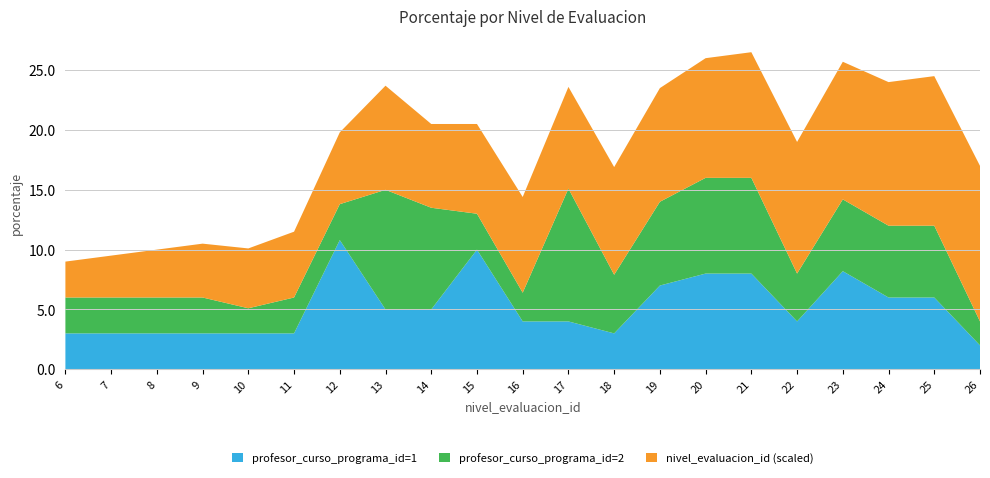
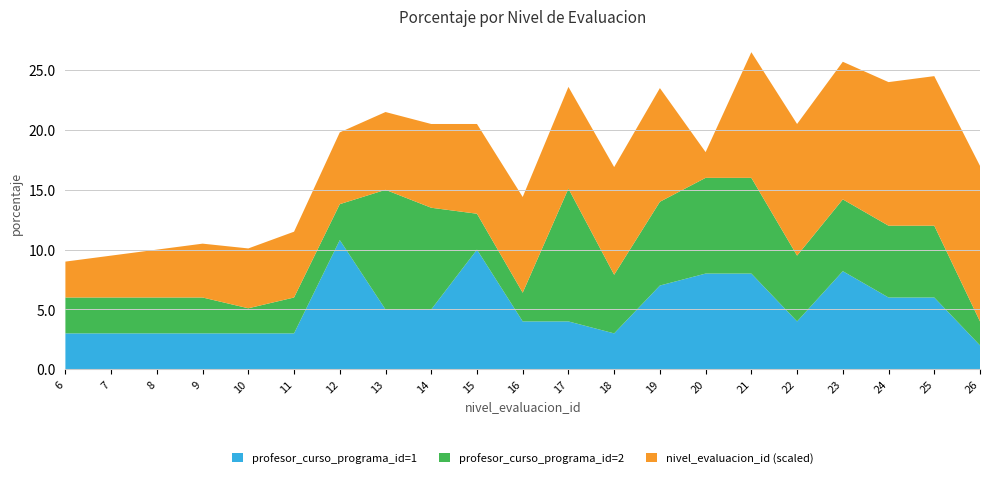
  {
    "profesor_curso_programa_id=1": {
      "6": 3.0,
      "7": 3.0,
      "8": 3.0,
      "9": 3.0,
      "10": 3.0,
      "11": 3.0,
      "12": 10.8,
      "13": 5.0,
      "14": 5.0,
      "15": 10.0,
      "16": 4.0,
      "17": 4.0,
      "18": 3.0,
      "19": 7.0,
      "20": 8.0,
      "21": 8.0,
      "22": 4.0,
      "23": 8.2,
      "24": 6.0,
      "25": 6.0,
      "26": 2.0
    },
    "profesor_curso_programa_id=2": {
      "6": 3.0,
      "7": 3.0,
      "8": 3.0,
      "9": 3.0,
      "10": 2.1,
      "11": 3.0,
      "12": 3.0,
      "13": 10.0,
      "14": 8.5,
      "15": 3.0,
      "16": 2.4,
      "17": 11.1,
      "18": 4.9,
      "19": 7.0,
      "20": 8.0,
      "21": 8.0,
-     "22": 4.0,
+     "22": 5.5,
      "23": 6.0,
      "24": 6.0,
      "25": 6.0,
      "26": 2.0
    },
    "nivel_evaluacion_id (scaled)": {
      "6": 3.0,
      "7": 3.5,
      "8": 4.0,
      "9": 4.5,
      "10": 5.0,
      "11": 5.5,
      "12": 6.0,
-     "13": 8.7,
+     "13": 6.5,
      "14": 7.0,
      "15": 7.5,
      "16": 8.0,
      "17": 8.5,
      "18": 9.0,
      "19": 9.5,
-     "20": 10.0,
+     "20": 2.1,
      "21": 10.5,
      "22": 11.0,
      "23": 11.5,
      "24": 12.0,
      "25": 12.5,
      "26": 13.0
    }
  }
